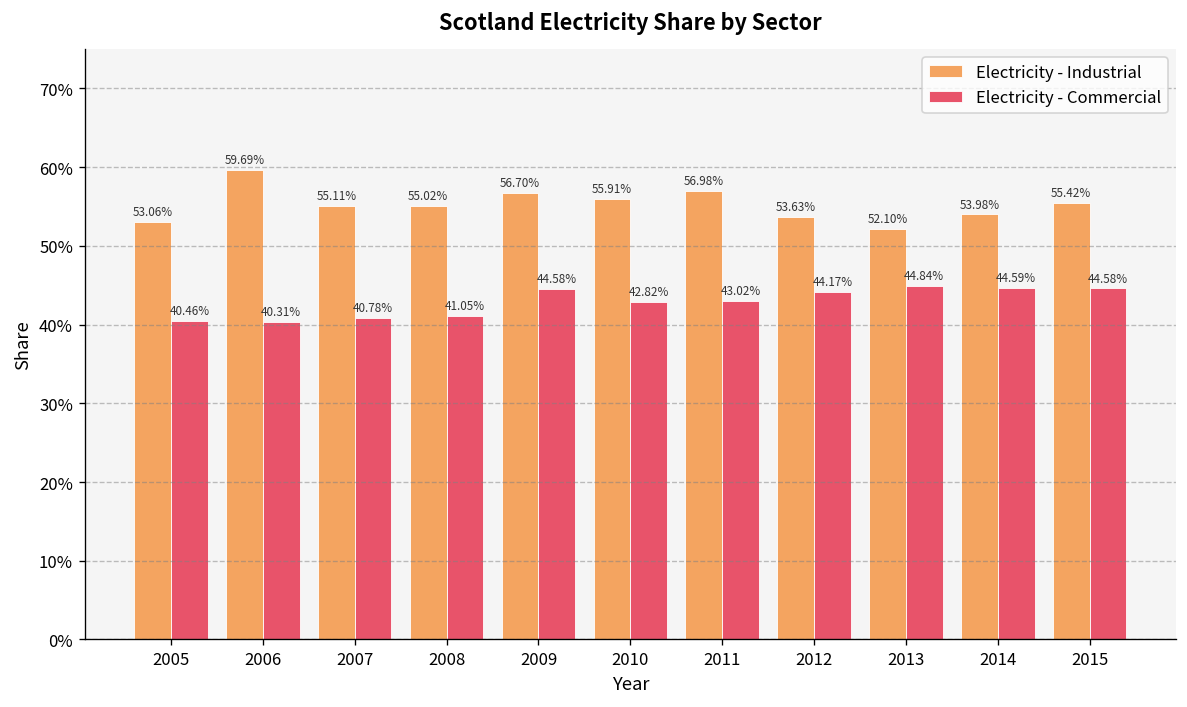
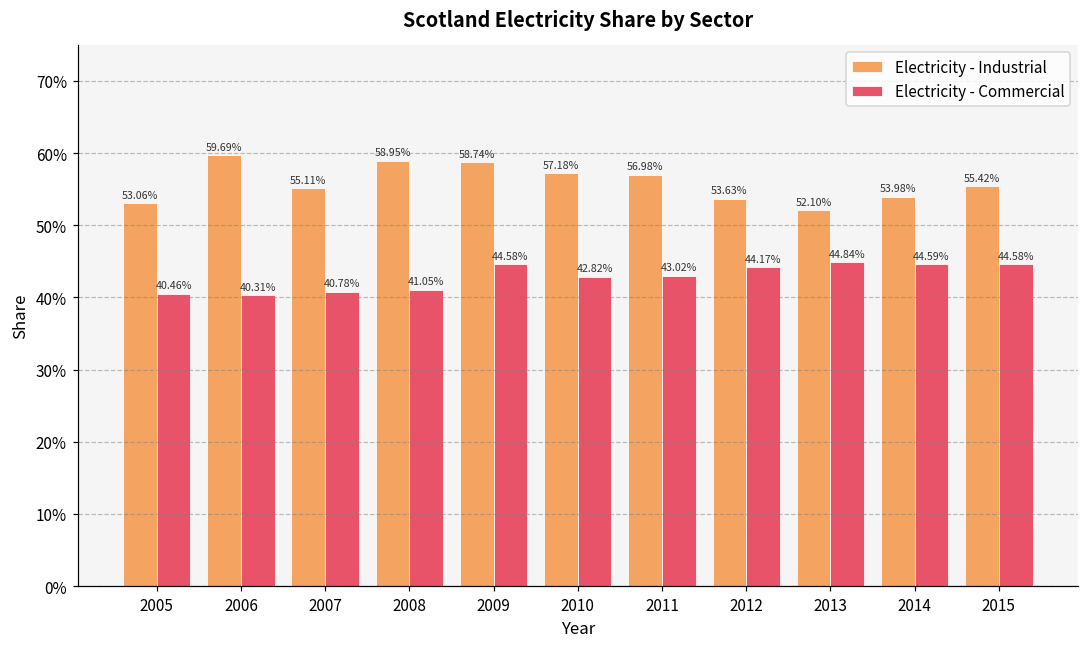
  {
    "Electricity - Industrial": {
      "2005": "53.06%",
      "2006": "59.69%",
      "2007": "55.11%",
-     "2008": "55.02%",
-     "2009": "56.70%",
-     "2010": "55.91%",
+     "2008": "58.95%",
+     "2009": "58.74%",
+     "2010": "57.18%",
      "2011": "56.98%",
      "2012": "53.63%",
      "2013": "52.10%",
      "2014": "53.98%",
      "2015": "55.42%"
    },
    "Electricity - Commercial": {
      "2005": "40.46%",
      "2006": "40.31%",
      "2007": "40.78%",
      "2008": "41.05%",
      "2009": "44.58%",
      "2010": "42.82%",
      "2011": "43.02%",
      "2012": "44.17%",
      "2013": "44.84%",
      "2014": "44.59%",
      "2015": "44.58%"
    }
  }
